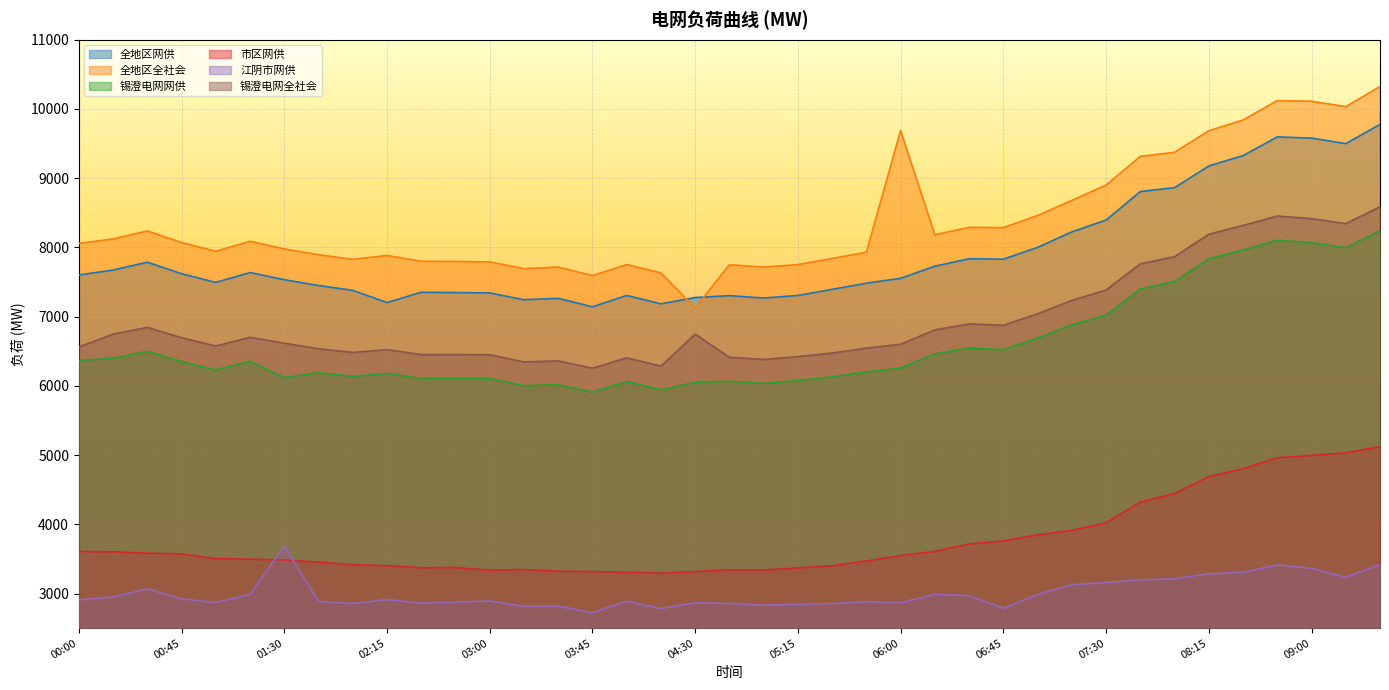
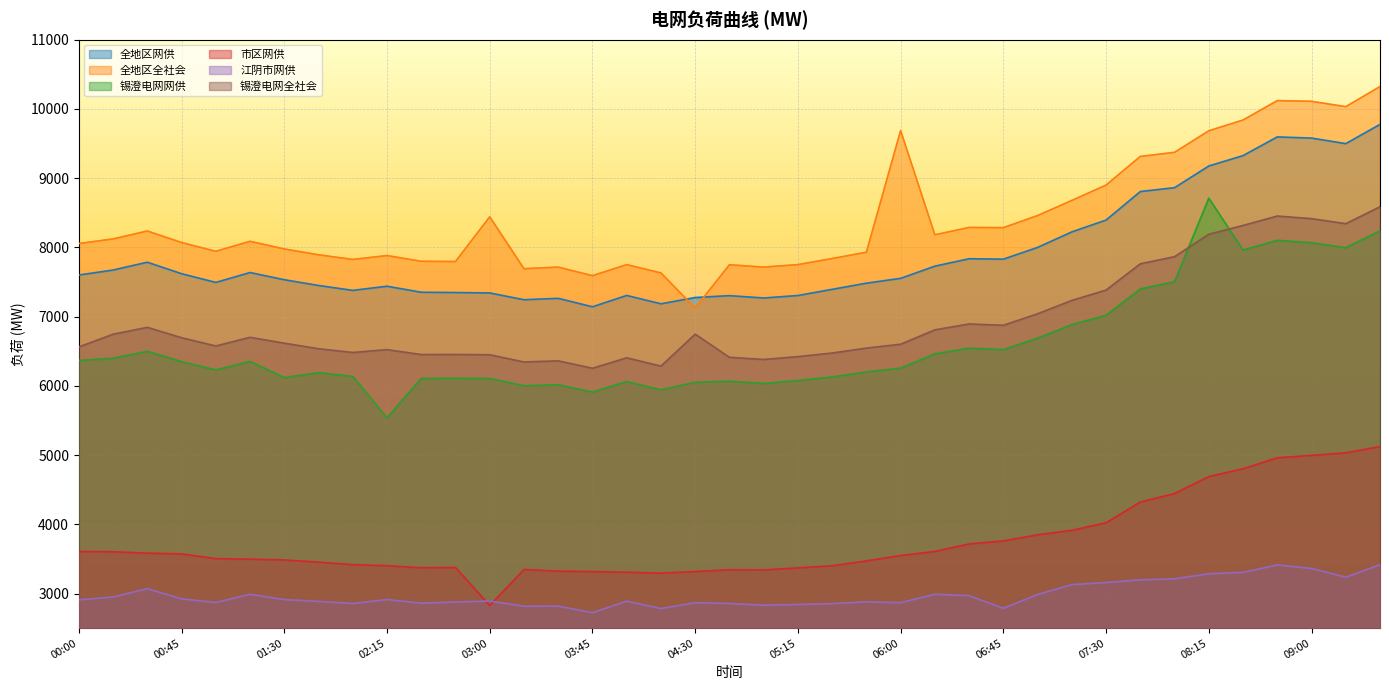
  {
    "全地区网供": {
      "00:00": 7600,
      "00:45": 7600,
      "01:30": 7500,
-     "02:15": 7200,
+     "02:15": 7400,
      "03:00": 7300,
      "03:45": 7100,
      "04:30": 7300,
      "05:15": 7300,
      "06:00": 7600,
      "06:45": 7800,
      "07:30": 8400,
      "08:15": 9200,
      "09:00": 9600
    },
    "全地区全社会": {
      "00:00": 8100,
      "00:45": 8100,
      "01:30": 8000,
      "02:15": 7900,
-     "03:00": 7800,
+     "03:00": 8400,
      "03:45": 7600,
      "04:30": 7100,
      "05:15": 7800,
      "06:00": 9700,
      "06:45": 8300,
      "07:30": 8900,
      "08:15": 9700,
      "09:00": 10100
    },
    "锡澄电网网供": {
      "00:00": 6400,
      "00:45": 6400,
      "01:30": 6100,
-     "02:15": 6200,
+     "02:15": 5500,
      "03:00": 6100,
      "03:45": 5900,
      "04:30": 6100,
      "05:15": 6100,
      "06:00": 6300,
      "06:45": 6500,
      "07:30": 7000,
-     "08:15": 7800,
+     "08:15": 8700,
      "09:00": 8100
    },
    "市区网供": {
      "00:00": 3600,
      "00:45": 3600,
      "01:30": 3500,
      "02:15": 3400,
-     "03:00": 3300,
+     "03:00": 2800,
      "03:45": 3300,
      "04:30": 3300,
      "05:15": 3400,
      "06:00": 3500,
      "06:45": 3800,
      "07:30": 4000,
      "08:15": 4700,
      "09:00": 5000
    },
    "江阴市网供": {
      "00:00": 2900,
      "00:45": 2900,
-     "01:30": 3700,
+     "01:30": 2900,
      "02:15": 2900,
      "03:00": 2900,
      "03:45": 2700,
      "04:30": 2900,
      "05:15": 2800,
      "06:00": 2900,
      "06:45": 2800,
      "07:30": 3200,
      "08:15": 3300,
      "09:00": 3400
    },
    "锡澄电网全社会": {
      "00:00": 6600,
      "00:45": 6700,
      "01:30": 6600,
      "02:15": 6500,
      "03:00": 6400,
      "03:45": 6300,
      "04:30": 6700,
      "05:15": 6400,
      "06:00": 6600,
      "06:45": 6900,
      "07:30": 7400,
      "08:15": 8200,
      "09:00": 8400
    }
  }
